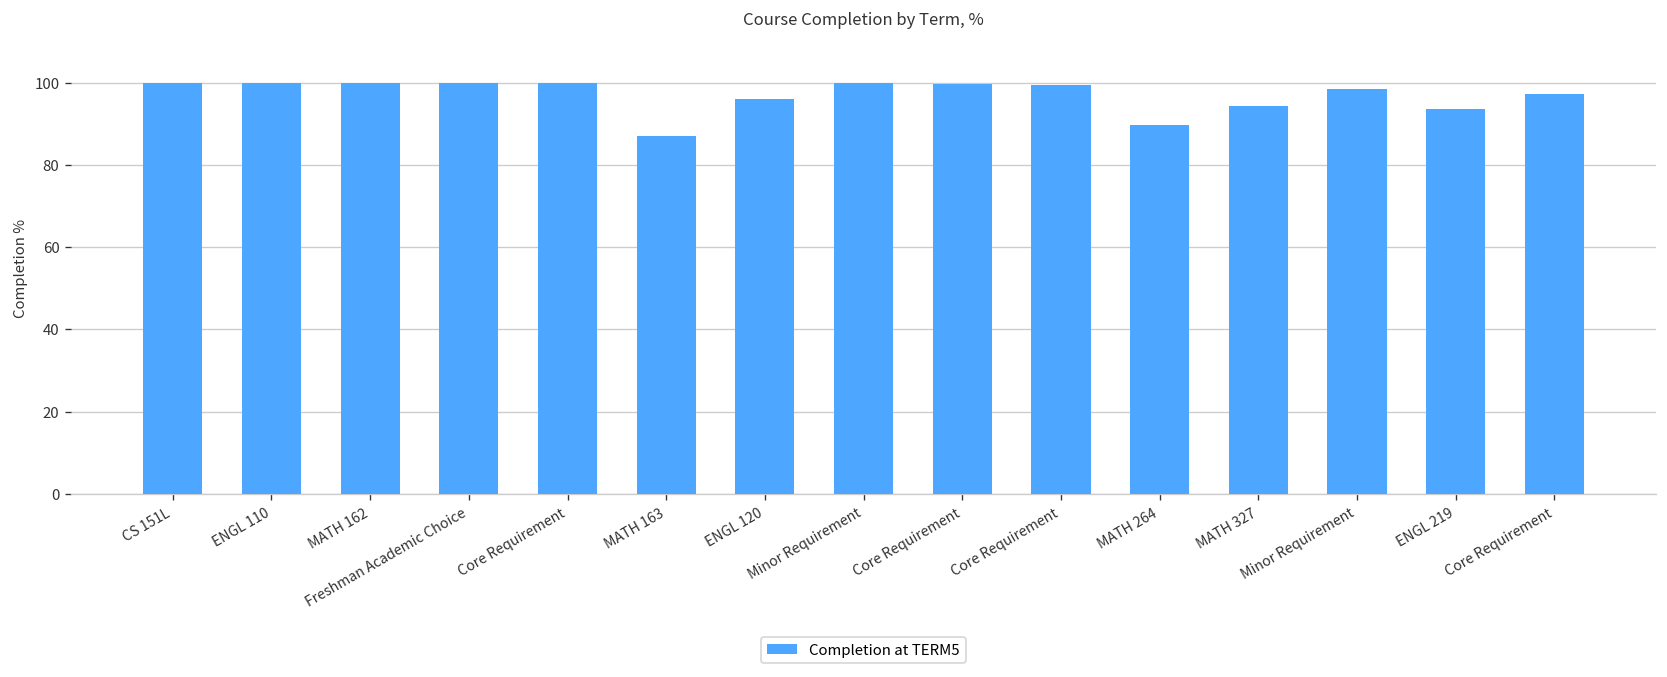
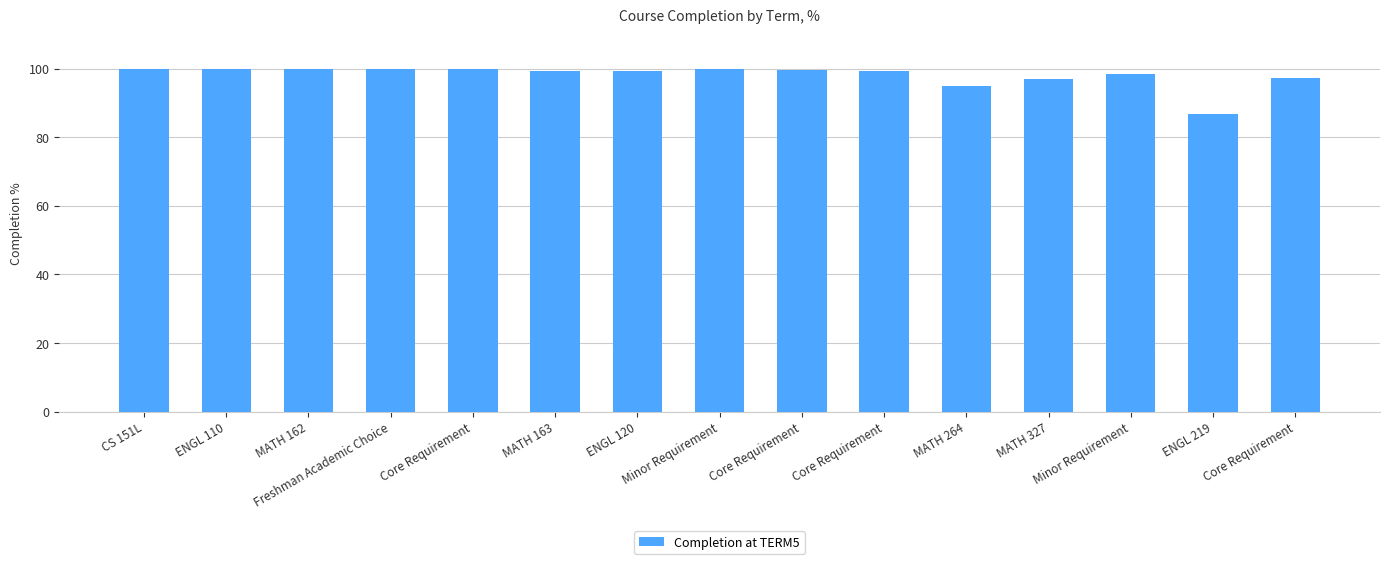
  {
    "CS 151L": 100,
    "ENGL 110": 100,
    "MATH 162": 100,
    "Freshman Academic Choice": 100,
-   "MATH 163": 87,
-   "ENGL 120": 96,
-   "MATH 264": 90,
-   "MATH 327": 94,
-   "ENGL 219": 94
+   "MATH 163": 99,
+   "ENGL 120": 99,
+   "MATH 264": 95,
+   "MATH 327": 97,
+   "ENGL 219": 87
  }
